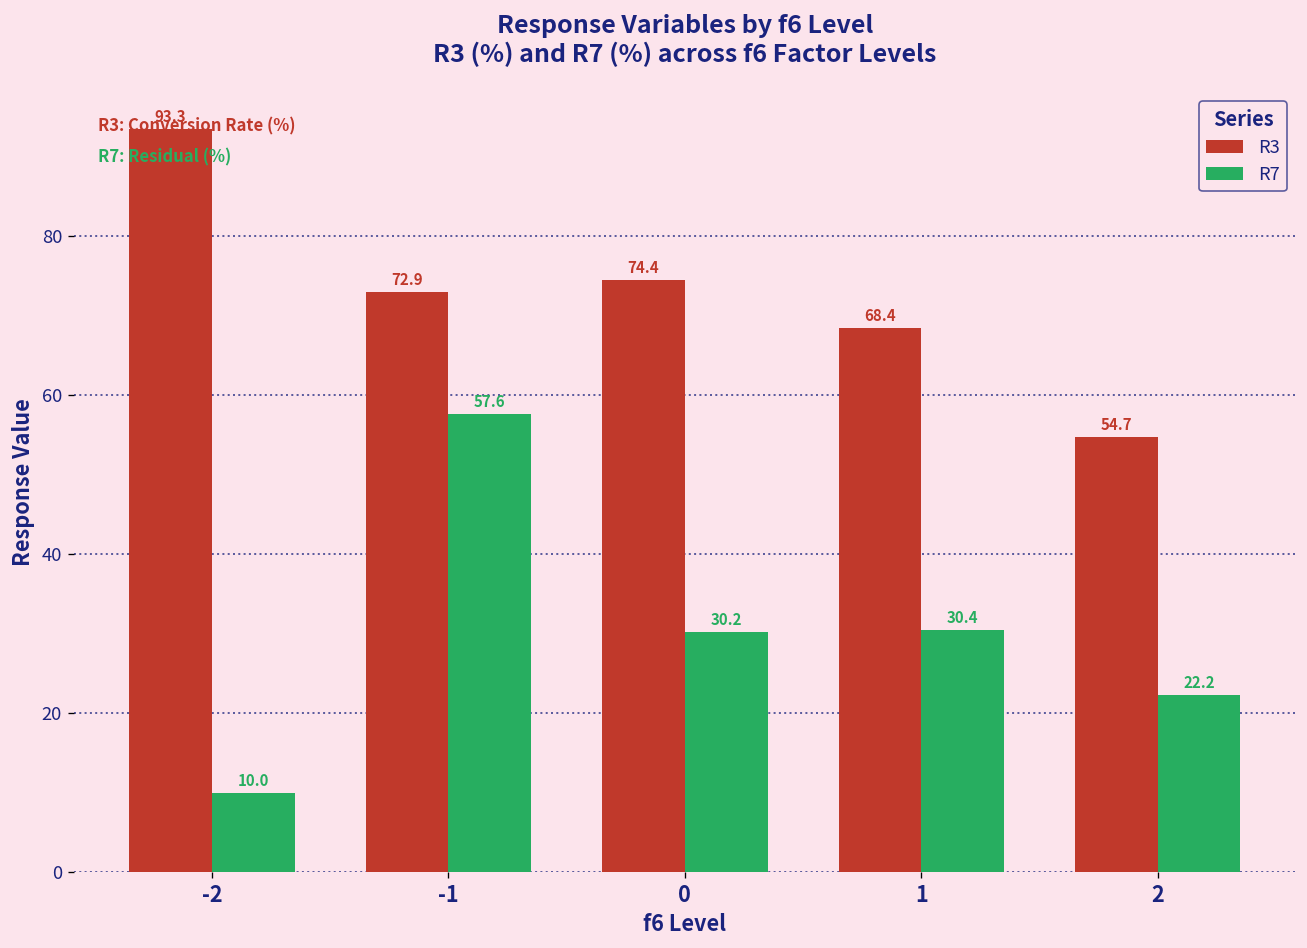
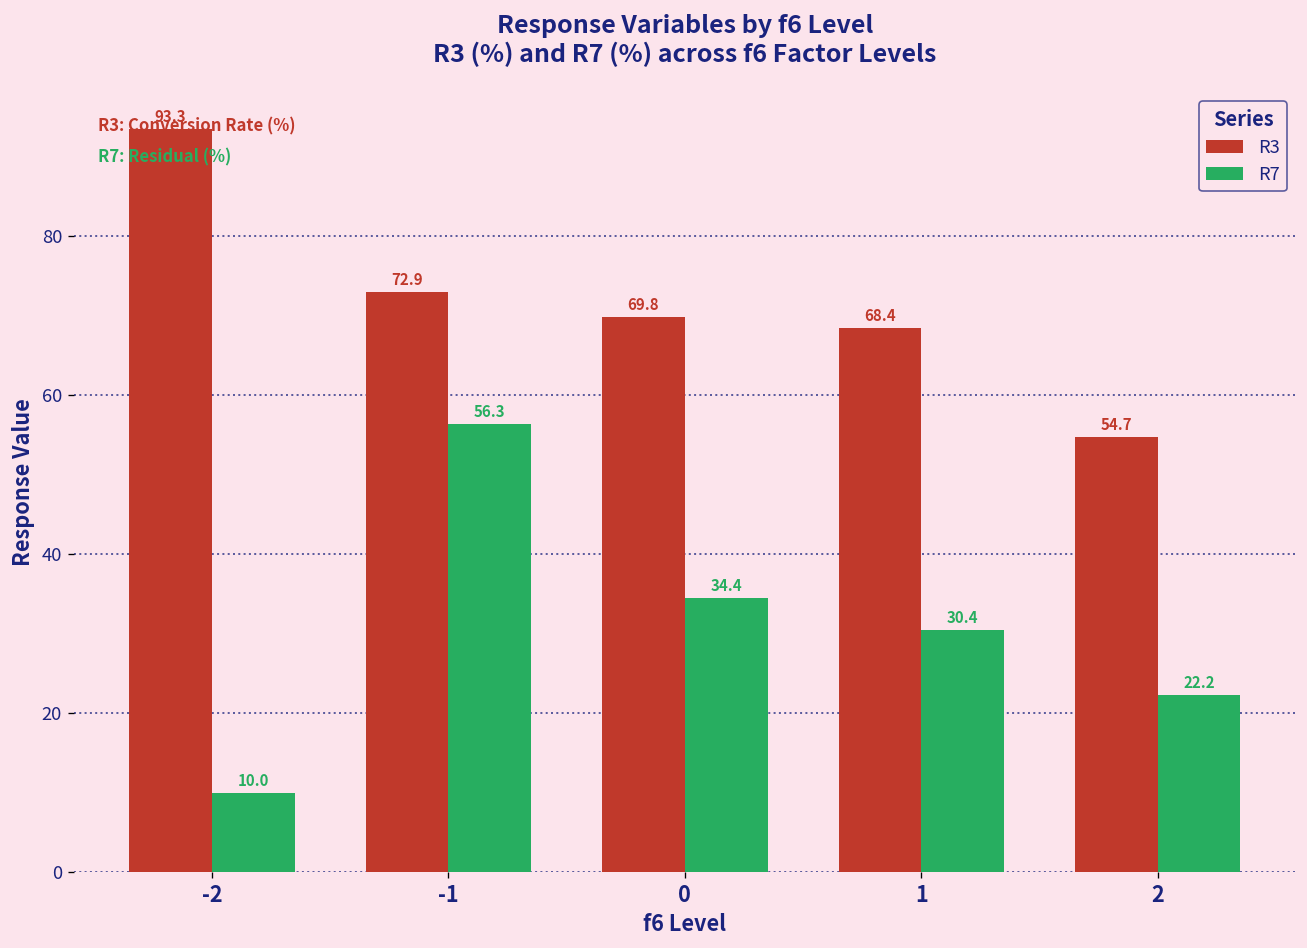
  {
    "R3": {
      "-1": 72.9,
-     "0": 74.4,
+     "0": 69.8,
      "1": 68.4,
      "2": 54.7
    },
    "R7": {
      "-2": 10.0,
-     "-1": 57.6,
-     "0": 30.2,
+     "-1": 56.3,
+     "0": 34.4,
      "1": 30.4,
      "2": 22.2
    }
  }
